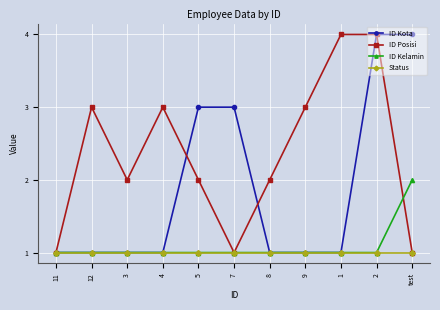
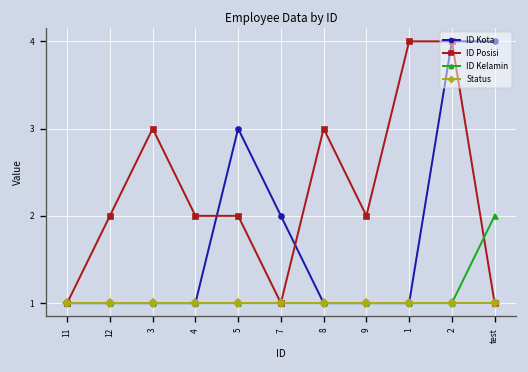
  {
    "ID Kota": {
      "5": 3,
-     "7": 3
+     "7": 2
    },
    "ID Posisi": {
-     "12": 3,
-     "3": 2,
-     "4": 3,
+     "12": 2,
+     "3": 3,
+     "4": 2,
      "5": 2,
-     "8": 2,
-     "9": 3,
+     "8": 3,
+     "9": 2,
      "1": 4
    },
    "ID Kelamin": {
      "test": 2
    }
  }
